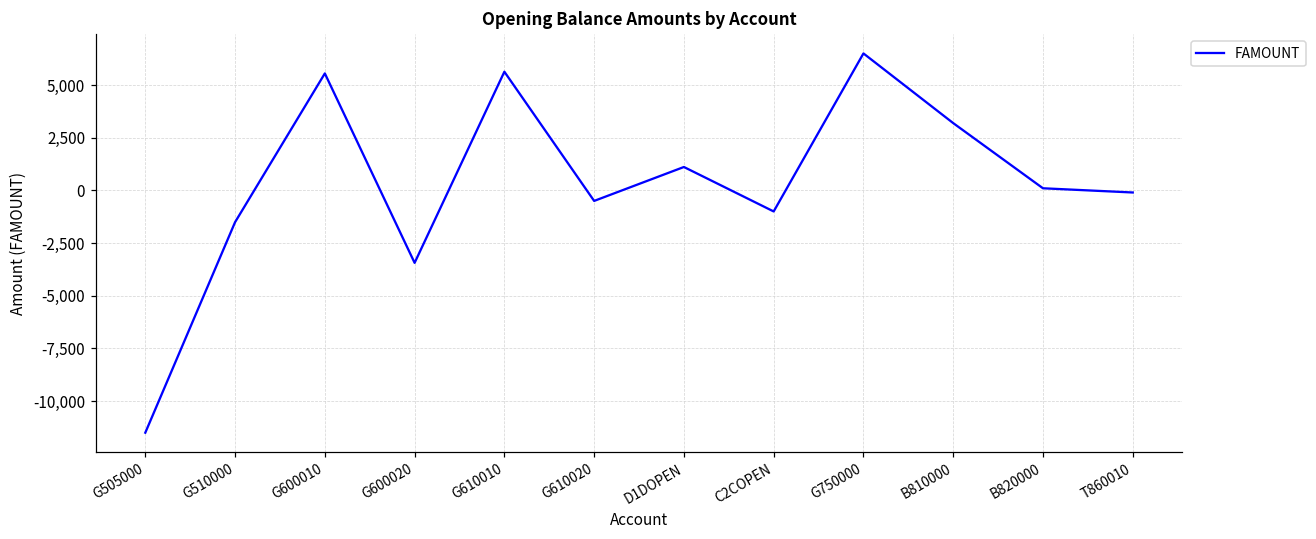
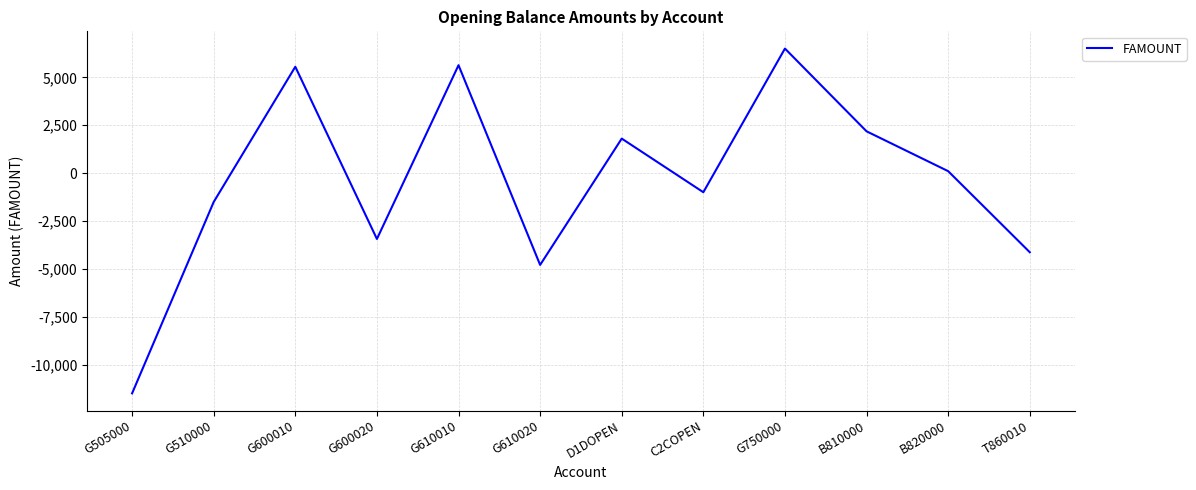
  {
    "G505000": "-11,500",
    "G510000": "-1,500",
    "G600010": "5,600",
    "G600020": "-3,400",
    "G610010": "5,600",
-   "G610020": "-500",
-   "D1DOPEN": "1,100",
+   "G610020": "-4,800",
+   "D1DOPEN": "1,800",
    "C2COPEN": "-1,000",
    "G750000": "6,500",
-   "B810000": "3,200",
+   "B810000": "2,200",
    "B820000": "100",
-   "T860010": "-100"
+   "T860010": "-4,100"
  }
